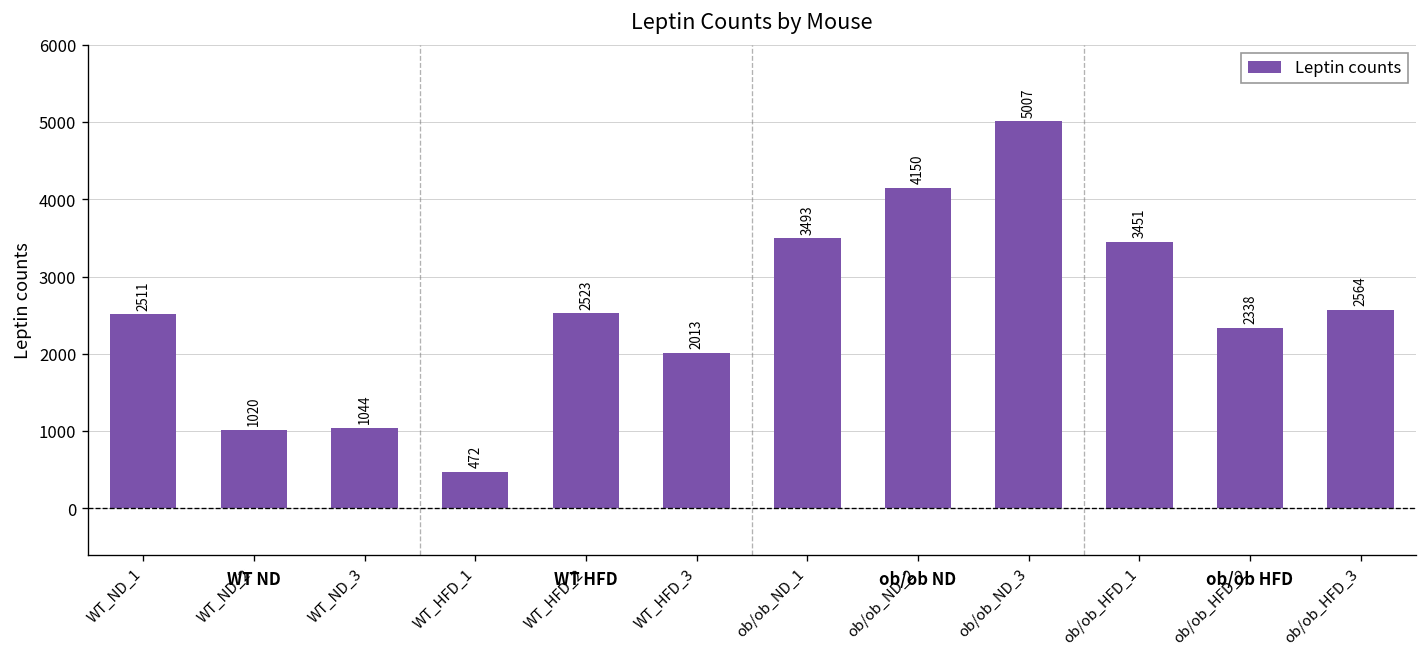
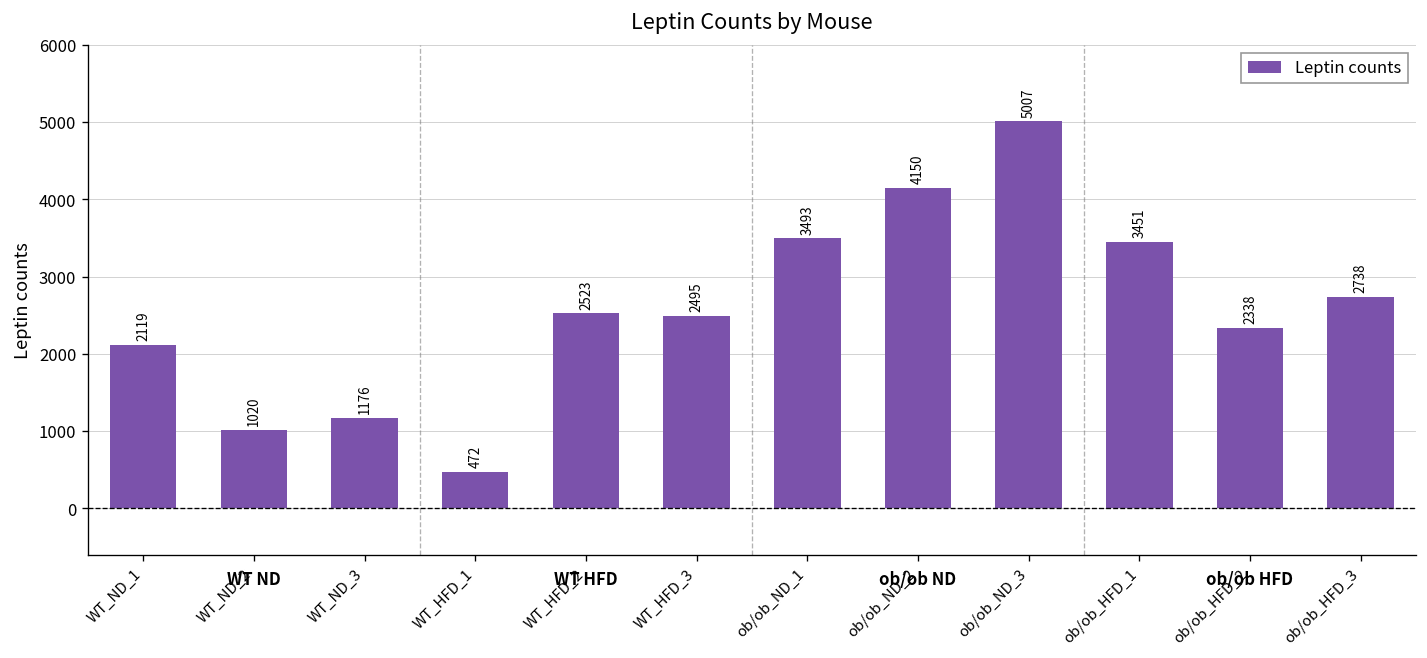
  {
-   "WT_ND_1": 2511,
+   "WT_ND_1": 2119,
    "WT_ND_2": 1020,
-   "WT_ND_3": 1044,
+   "WT_ND_3": 1176,
    "WT_HFD_1": 472,
    "WT_HFD_2": 2523,
-   "WT_HFD_3": 2013,
+   "WT_HFD_3": 2495,
    "ob/ob_ND_1": 3493,
    "ob/ob_ND_2": 4150,
    "ob/ob_ND_3": 5007,
    "ob/ob_HFD_1": 3451,
    "ob/ob_HFD_2": 2338,
-   "ob/ob_HFD_3": 2564
+   "ob/ob_HFD_3": 2738
  }
